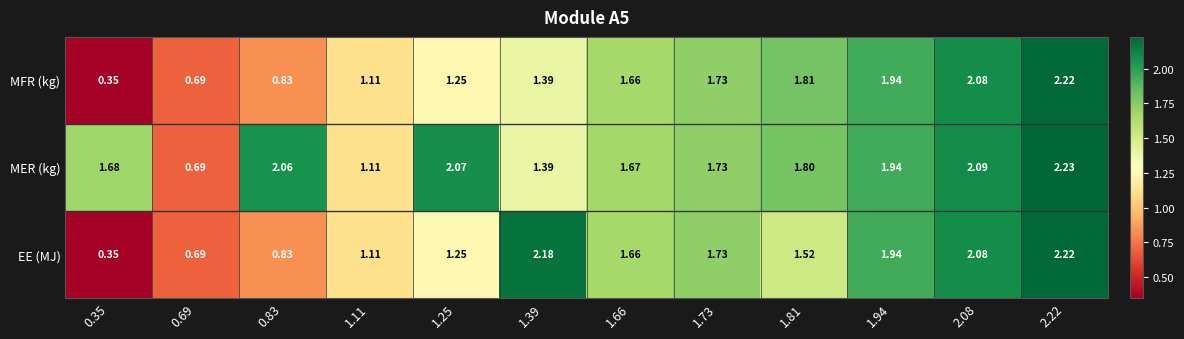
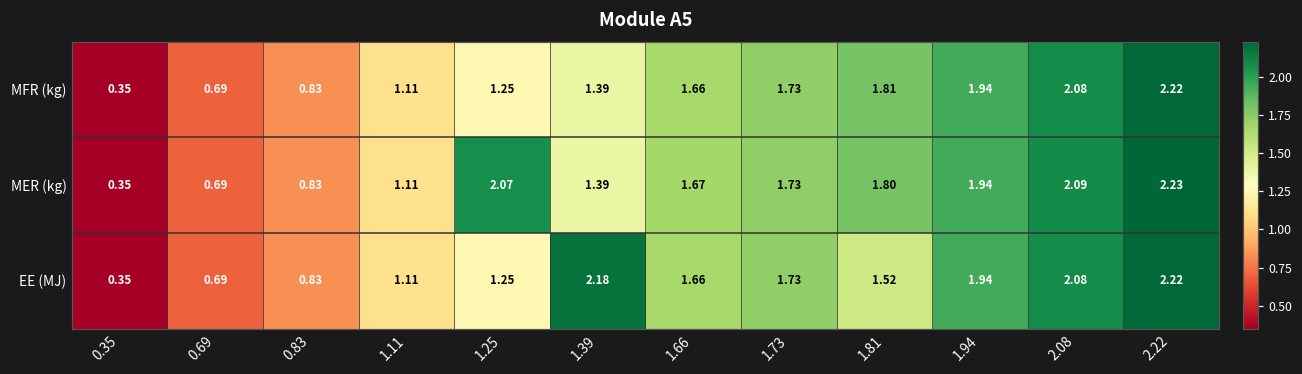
  {
    "MFR (kg)": {
      "0.35": 0.35,
      "0.69": 0.69,
      "0.83": 0.83,
      "1.11": 1.11,
      "1.25": 1.25,
      "1.39": 1.39,
      "1.66": 1.66,
      "1.73": 1.73,
      "1.81": 1.81,
      "1.94": 1.94,
      "2.08": 2.08,
      "2.22": 2.22
    },
    "MER (kg)": {
-     "0.35": 1.68,
+     "0.35": 0.35,
      "0.69": 0.69,
-     "0.83": 2.06,
+     "0.83": 0.83,
      "1.11": 1.11,
      "1.25": 2.07,
      "1.39": 1.39,
      "1.66": 1.67,
      "1.73": 1.73,
      "1.81": 1.80,
      "1.94": 1.94,
      "2.08": 2.09,
      "2.22": 2.23
    },
    "EE (MJ)": {
      "0.35": 0.35,
      "0.69": 0.69,
      "0.83": 0.83,
      "1.11": 1.11,
      "1.25": 1.25,
      "1.39": 2.18,
      "1.66": 1.66,
      "1.73": 1.73,
      "1.81": 1.52,
      "1.94": 1.94,
      "2.08": 2.08,
      "2.22": 2.22
    }
  }
